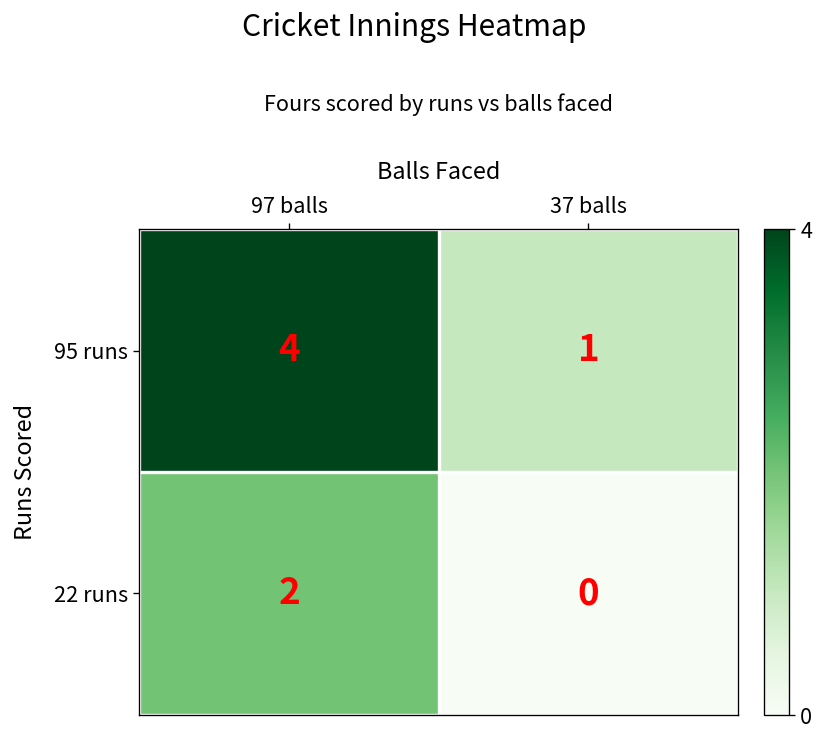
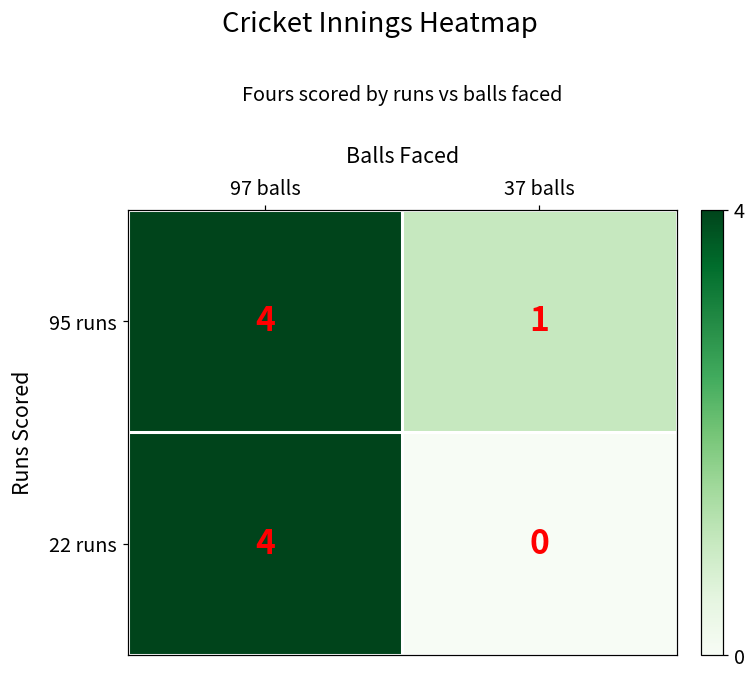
  {
    "95 runs": {
      "97 balls": 4,
      "37 balls": 1
    },
    "22 runs": {
-     "97 balls": 2,
+     "97 balls": 4,
      "37 balls": 0
    }
  }
